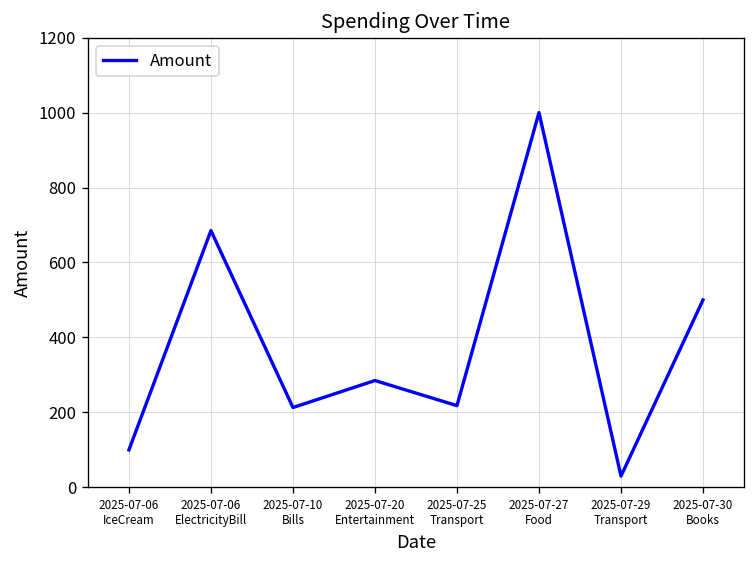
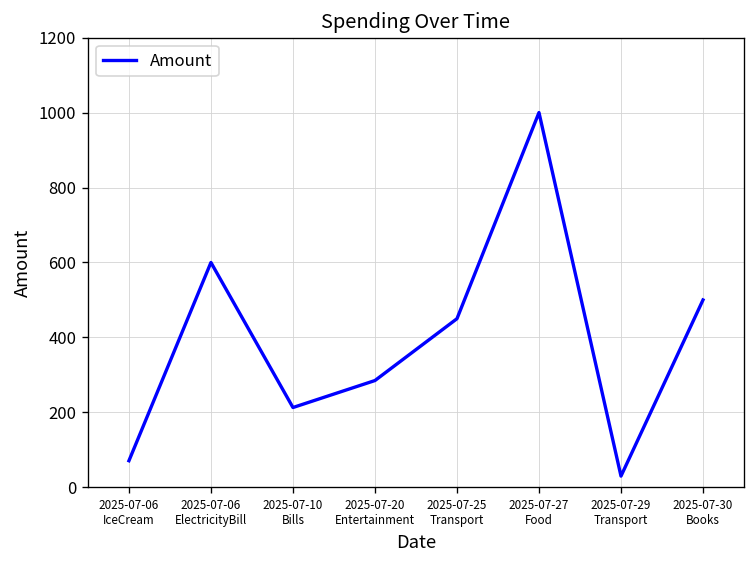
  {
-   "2025-07-06 IceCream": 100,
-   "2025-07-06 ElectricityBill": 690,
+   "2025-07-06 IceCream": 70,
+   "2025-07-06 ElectricityBill": 600,
    "2025-07-10 Bills": 210,
    "2025-07-20 Entertainment": 290,
-   "2025-07-25 Transport": 220,
+   "2025-07-25 Transport": 450,
    "2025-07-27 Food": 1000,
    "2025-07-29 Transport": 30,
    "2025-07-30 Books": 500
  }
